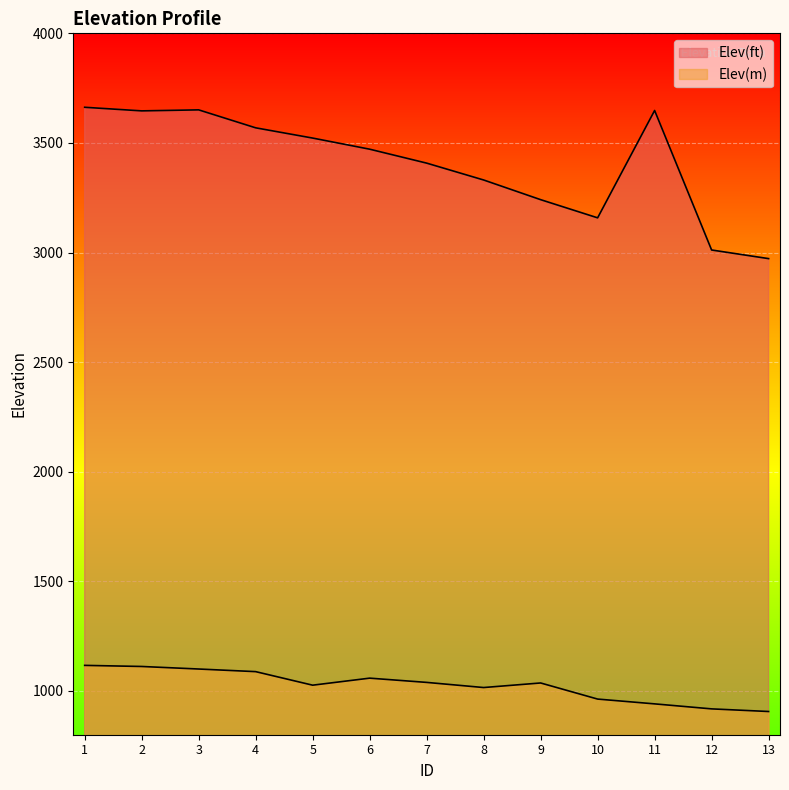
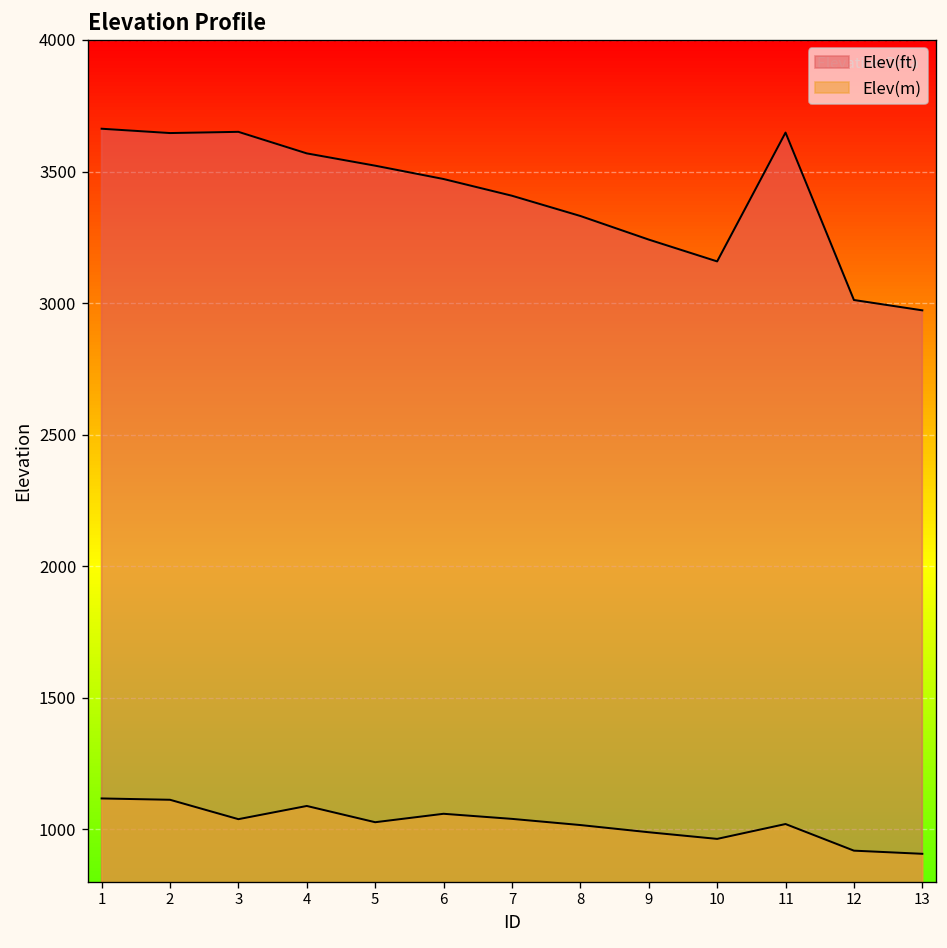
  {
    "Elev(ft)": {
      "1": 3660,
      "2": 3650,
      "3": 3650,
      "4": 3570,
      "5": 3520,
      "6": 3470,
      "7": 3410,
      "8": 3330,
      "9": 3240,
      "10": 3160,
      "11": 3650,
      "12": 3010,
      "13": 2970
    },
    "Elev(m)": {
      "1": 1120,
      "2": 1110,
-     "3": 1100,
+     "3": 1040,
      "4": 1090,
      "5": 1030,
      "6": 1060,
      "7": 1040,
      "8": 1020,
-     "9": 1040,
+     "9": 990,
      "10": 960,
-     "11": 940,
+     "11": 1020,
      "12": 920,
      "13": 910
    }
  }
